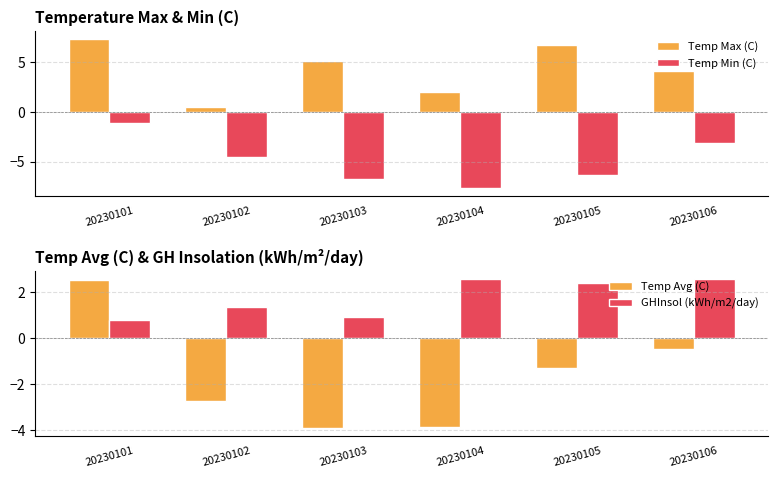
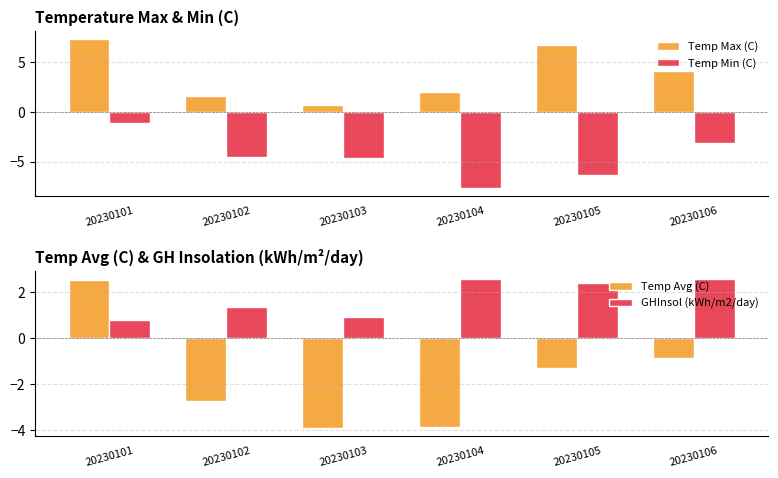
  {
    "Temperature Max & Min (C)": {
      "Temp Max (C)": {
        "20230101": 7,
-       "20230102": 1,
-       "20230103": 5,
+       "20230102": 2,
+       "20230103": 1,
        "20230104": 2,
        "20230105": 7,
        "20230106": 4
      },
      "Temp Min (C)": {
        "20230101": -1,
        "20230102": -5,
-       "20230103": -7,
+       "20230103": -5,
        "20230104": -8,
        "20230105": -6,
        "20230106": -3
      }
    },
    "Temp Avg (C) & GH Insolation (kWh/m²/day)": {
      "Temp Avg (C)": {
        "20230101": 2.5,
        "20230102": -2.7,
        "20230103": -3.9,
        "20230104": -3.9,
        "20230105": -1.3,
-       "20230106": -0.5
+       "20230106": -0.9
      },
      "GHInsol (kWh/m2/day)": {
        "20230101": 0.8,
        "20230102": 1.3,
        "20230103": 0.9,
        "20230104": 2.6,
        "20230105": 2.4,
        "20230106": 2.6
      }
    }
  }
